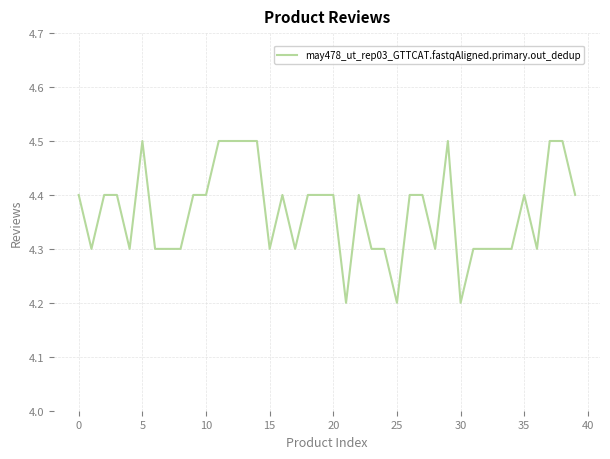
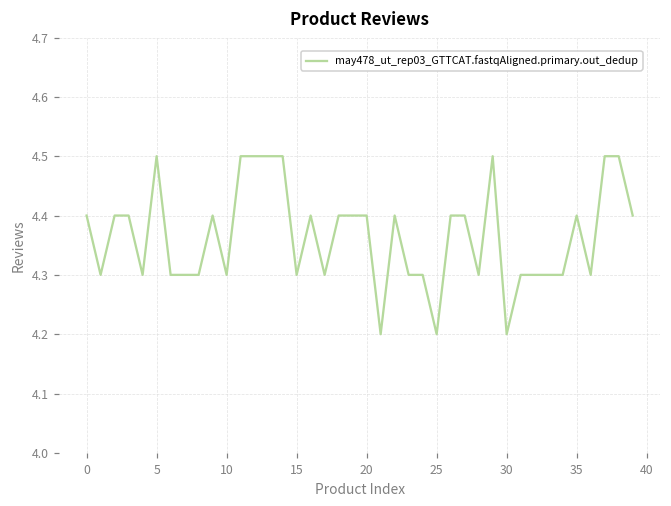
  {
    "0": 4.4,
    "5": 4.5,
-   "10": 4.4,
+   "10": 4.3,
    "15": 4.3,
    "20": 4.4,
    "25": 4.2,
    "30": 4.2,
    "35": 4.4
  }
